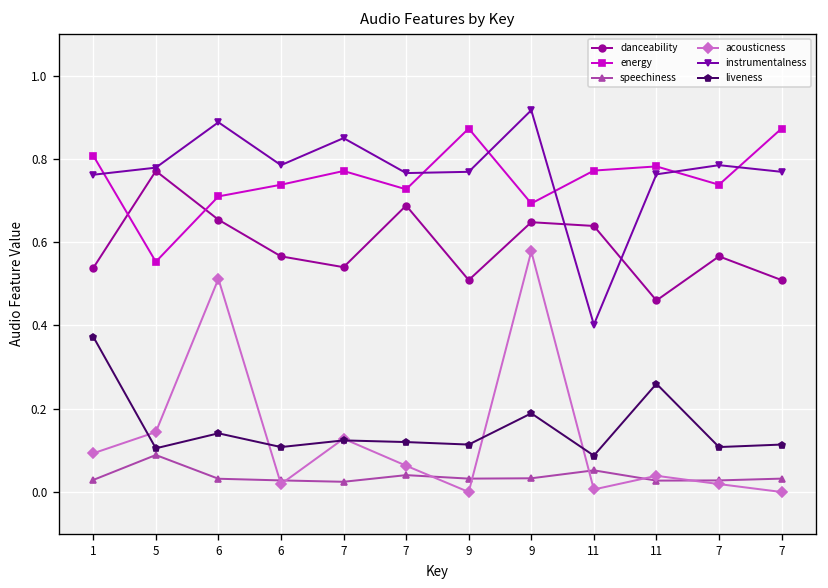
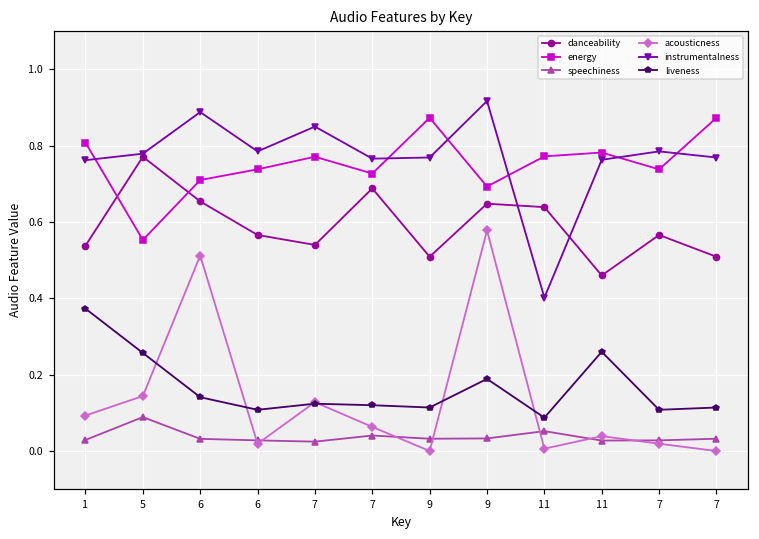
  {
    "energy": {
      "1": 0.81,
      "5": 0.55
    },
    "liveness": {
      "1": 0.37,
-     "5": 0.11
+     "5": 0.26
    }
  }
